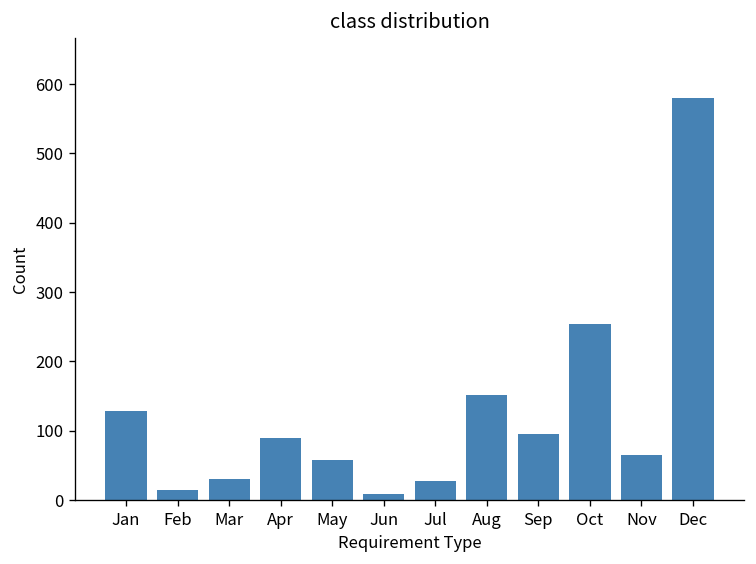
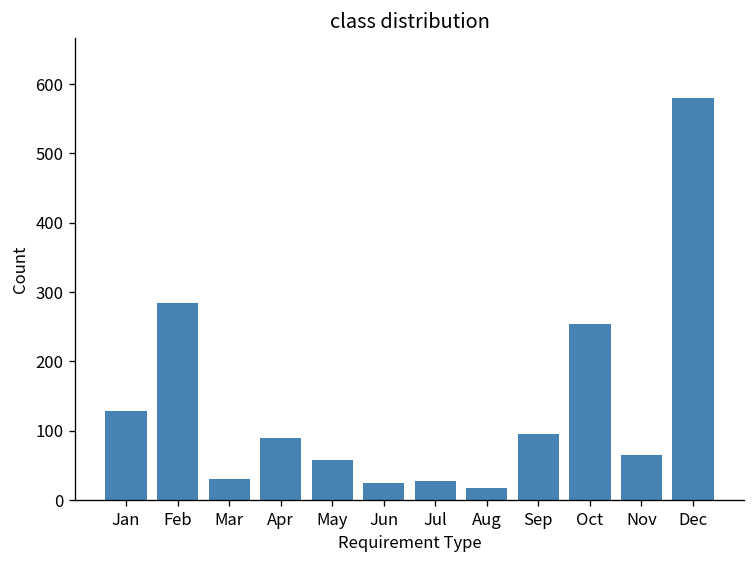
  {
    "Jan": 130,
-   "Feb": 20,
+   "Feb": 280,
    "Mar": 30,
    "Apr": 90,
    "May": 60,
-   "Jun": 10,
+   "Jun": 20,
    "Jul": 30,
-   "Aug": 150,
+   "Aug": 20,
    "Sep": 100,
    "Oct": 250,
    "Nov": 70,
    "Dec": 580
  }
